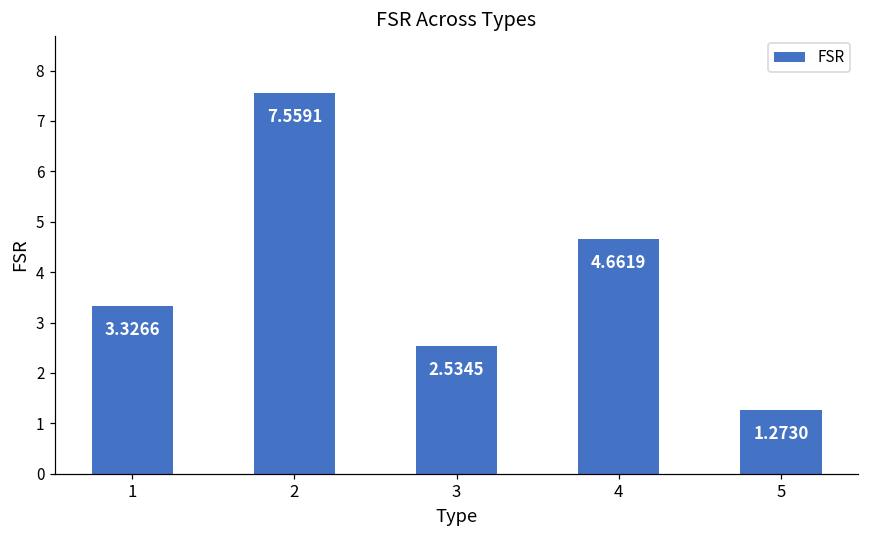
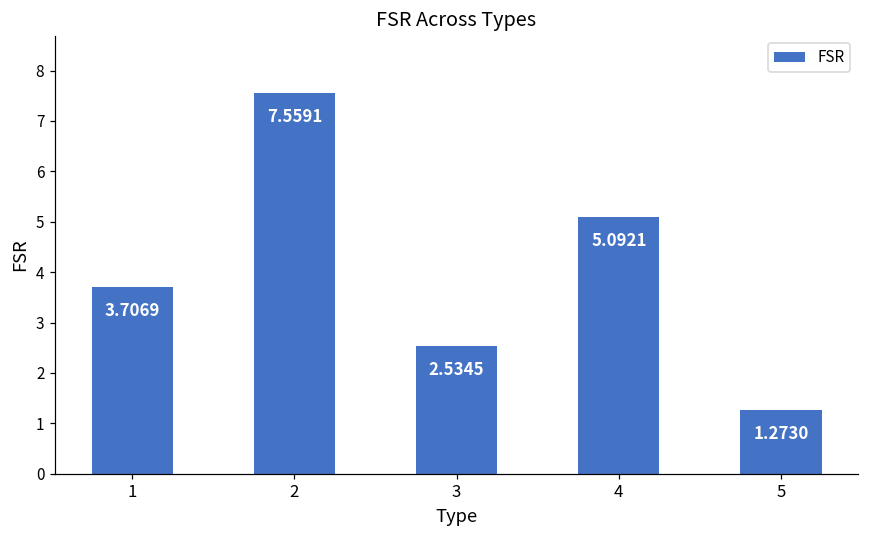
  {
-   "1": 3.3266,
+   "1": 3.7069,
    "2": 7.5591,
    "3": 2.5345,
-   "4": 4.6619,
+   "4": 5.0921,
    "5": 1.2730
  }
